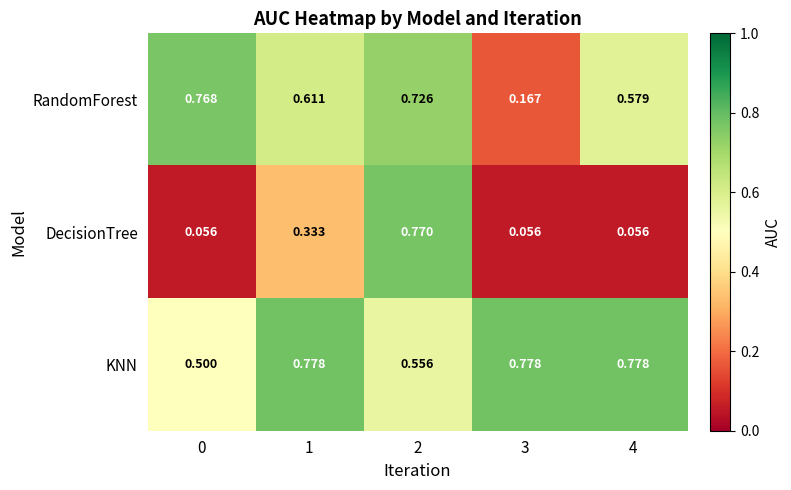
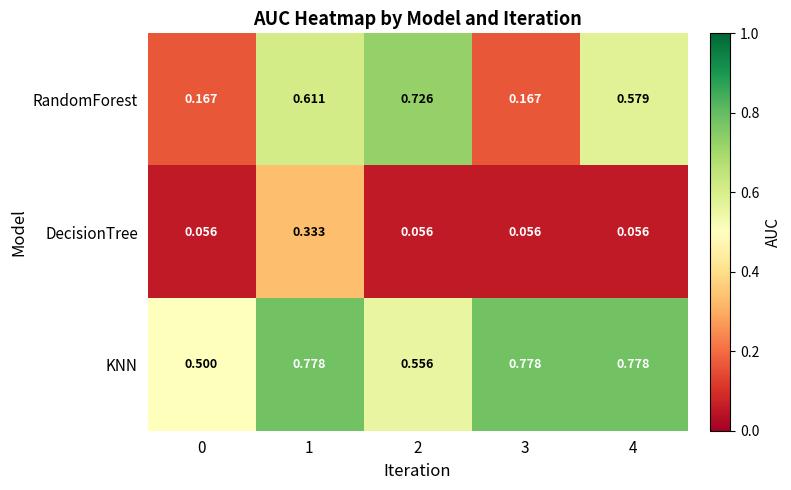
  {
    "RandomForest": {
-     "0": 0.768,
+     "0": 0.167,
      "1": 0.611,
      "2": 0.726,
      "3": 0.167,
      "4": 0.579
    },
    "DecisionTree": {
      "0": 0.056,
      "1": 0.333,
-     "2": 0.770,
+     "2": 0.056,
      "3": 0.056,
      "4": 0.056
    },
    "KNN": {
      "0": 0.500,
      "1": 0.778,
      "2": 0.556,
      "3": 0.778,
      "4": 0.778
    }
  }
